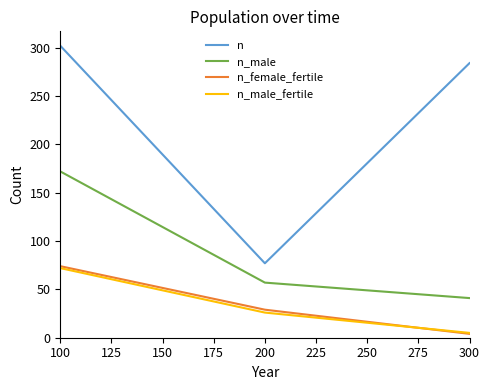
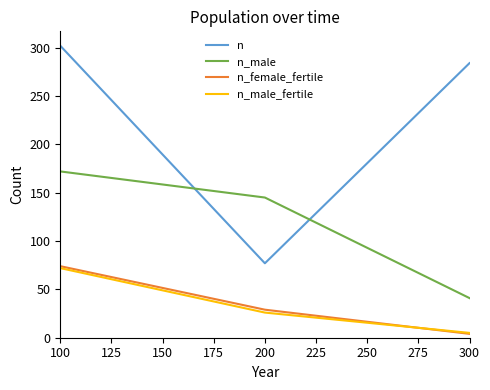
  {
    "n": {
      "100": 300,
      "200": 80,
      "300": 280
    },
    "n_male": {
      "100": 170,
-     "200": 60,
+     "200": 150,
      "300": 40
    },
    "n_female_fertile": {
      "200": 30
    },
    "n_male_fertile": {
      "200": 30
    }
  }
